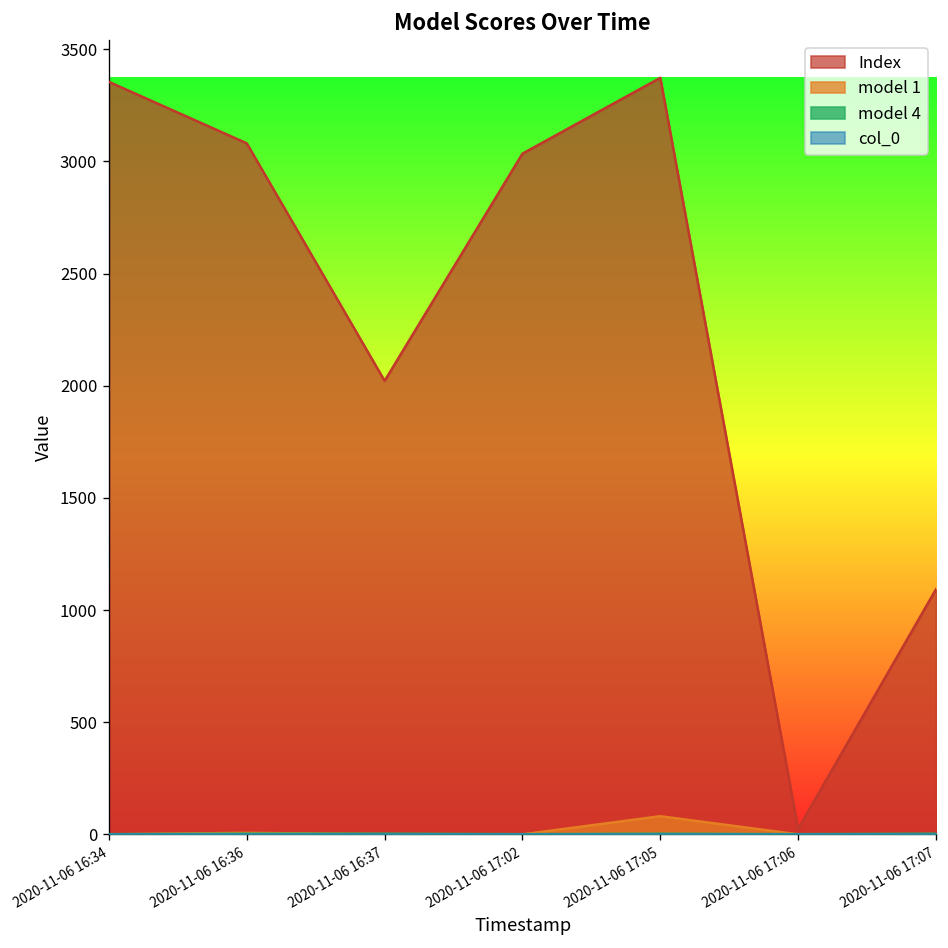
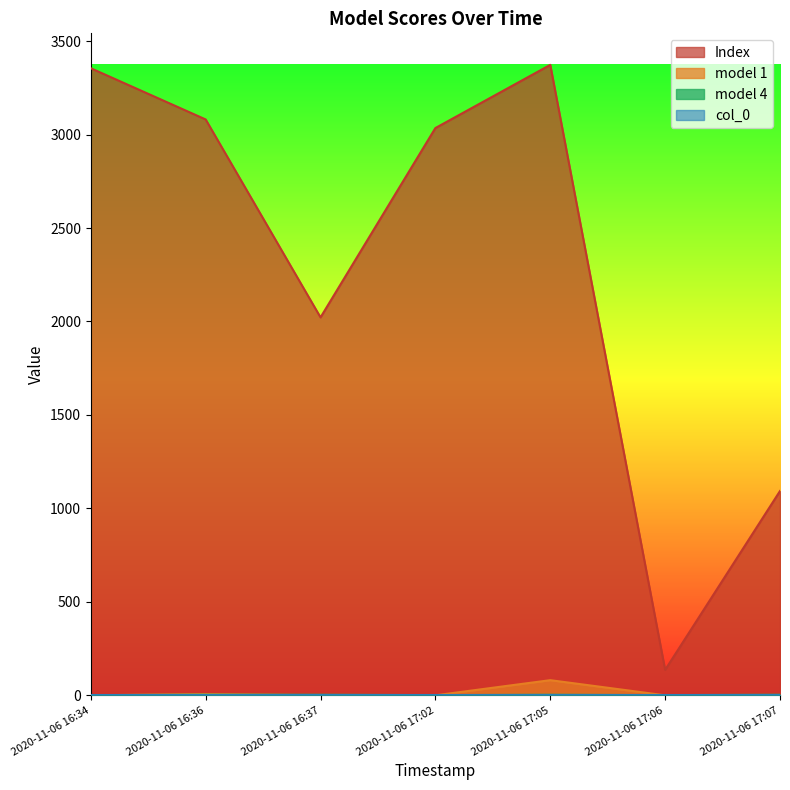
  {
    "Index": {
      "2020-11-06 16:34": 3360,
      "2020-11-06 16:36": 3080,
      "2020-11-06 16:37": 2020,
      "2020-11-06 17:02": 3040,
      "2020-11-06 17:05": 3370,
-     "2020-11-06 17:06": 30,
+     "2020-11-06 17:06": 140,
      "2020-11-06 17:07": 1090
    },
    "model 1": {
      "2020-11-06 17:05": 80
    },
    "col_0": {
      "2020-11-06 17:05": 0
    }
  }
